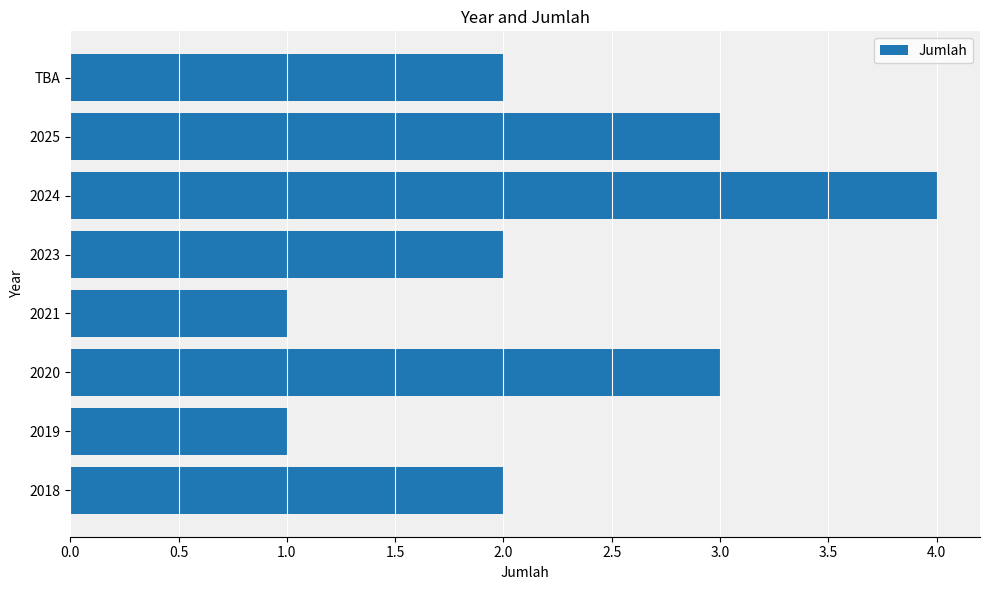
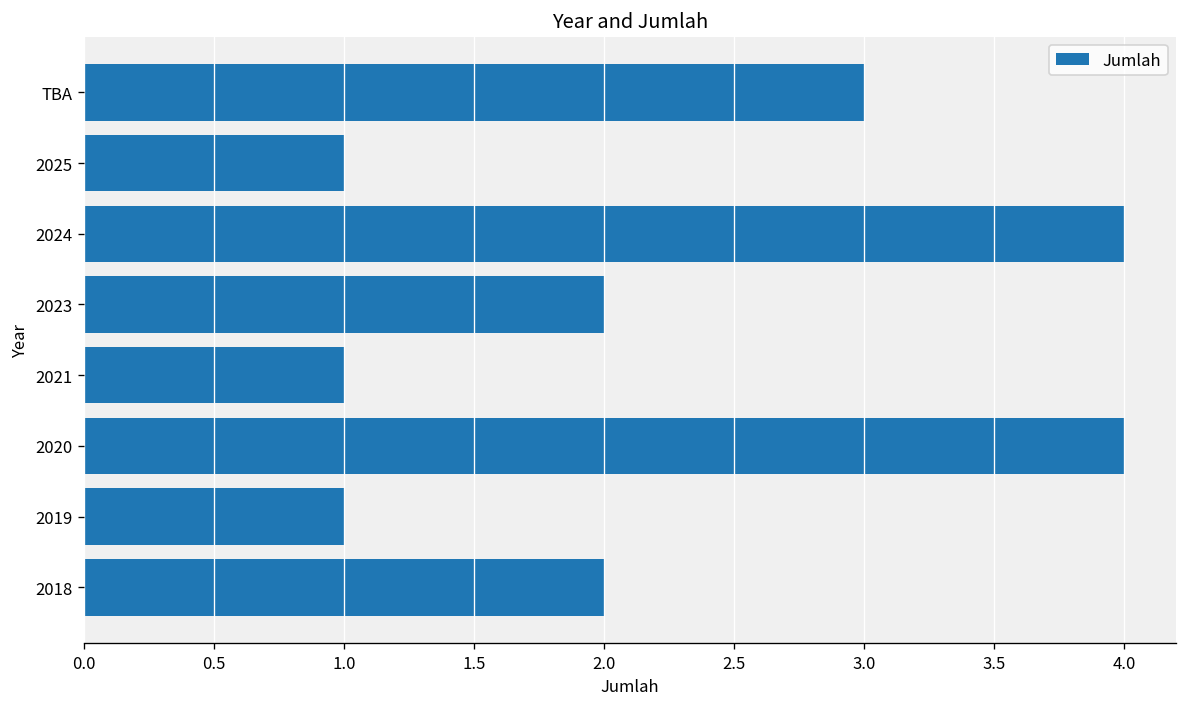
  {
-   "TBA": 2,
-   "2025": 3,
+   "TBA": 3,
+   "2025": 1,
    "2024": 4,
    "2023": 2,
    "2021": 1,
-   "2020": 3,
+   "2020": 4,
    "2019": 1,
    "2018": 2
  }
